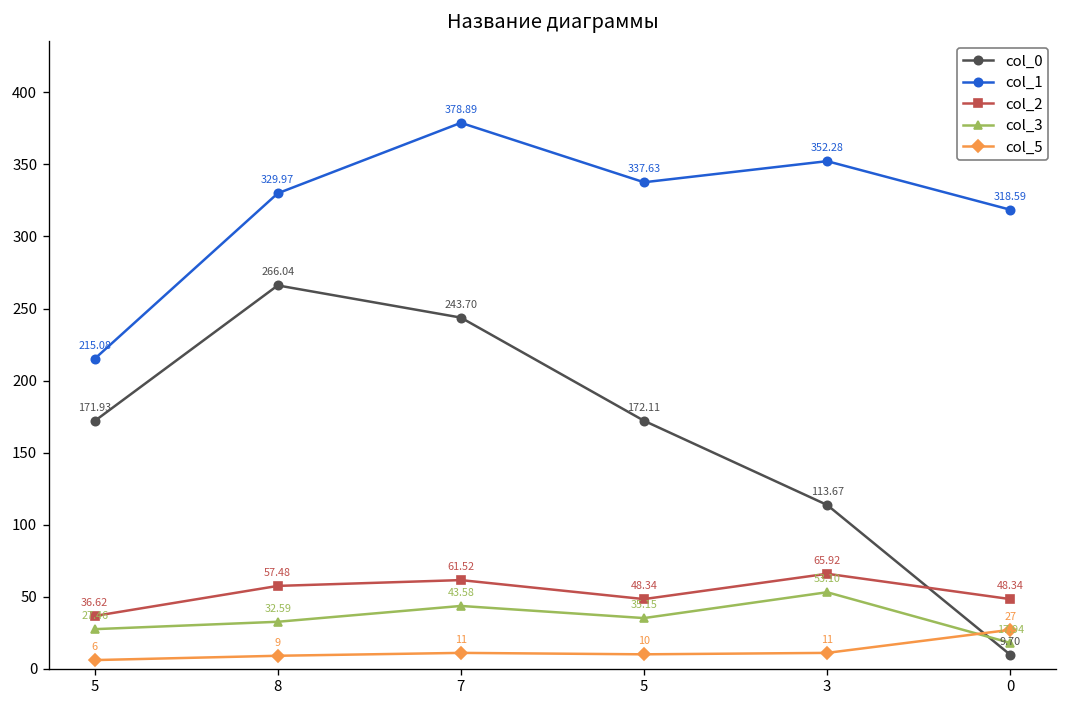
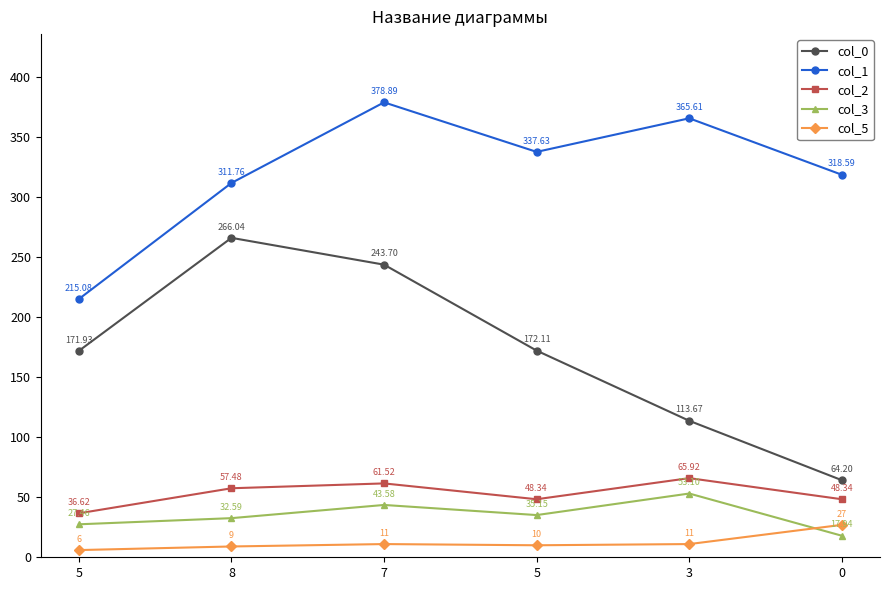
  {
    "col_0": {
      "8": 266.04,
      "7": 243.70,
      "3": 113.67,
-     "0": 9.70
+     "0": 64.20
    },
    "col_1": {
-     "8": 329.97,
+     "8": 311.76,
      "7": 378.89,
-     "3": 352.28,
+     "3": 365.61,
      "0": 318.59
    },
    "col_2": {
      "8": 57.48,
      "7": 61.52,
      "3": 65.92,
      "0": 48.34
    },
    "col_3": {
      "8": 32.59,
      "7": 43.58
    },
    "col_5": {
      "8": 9,
      "7": 11,
      "3": 11,
      "0": 27
    }
  }
